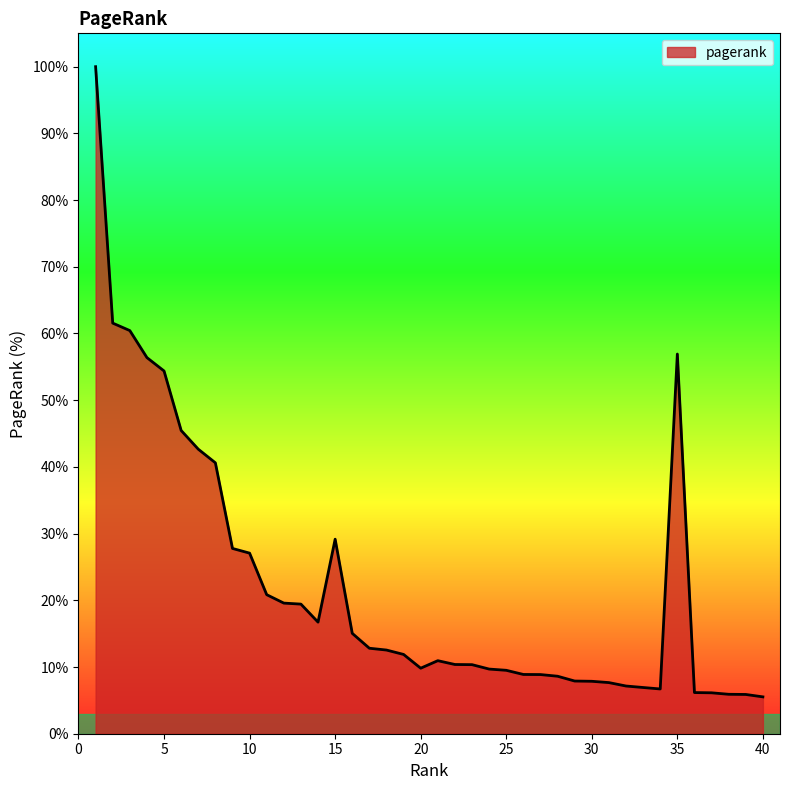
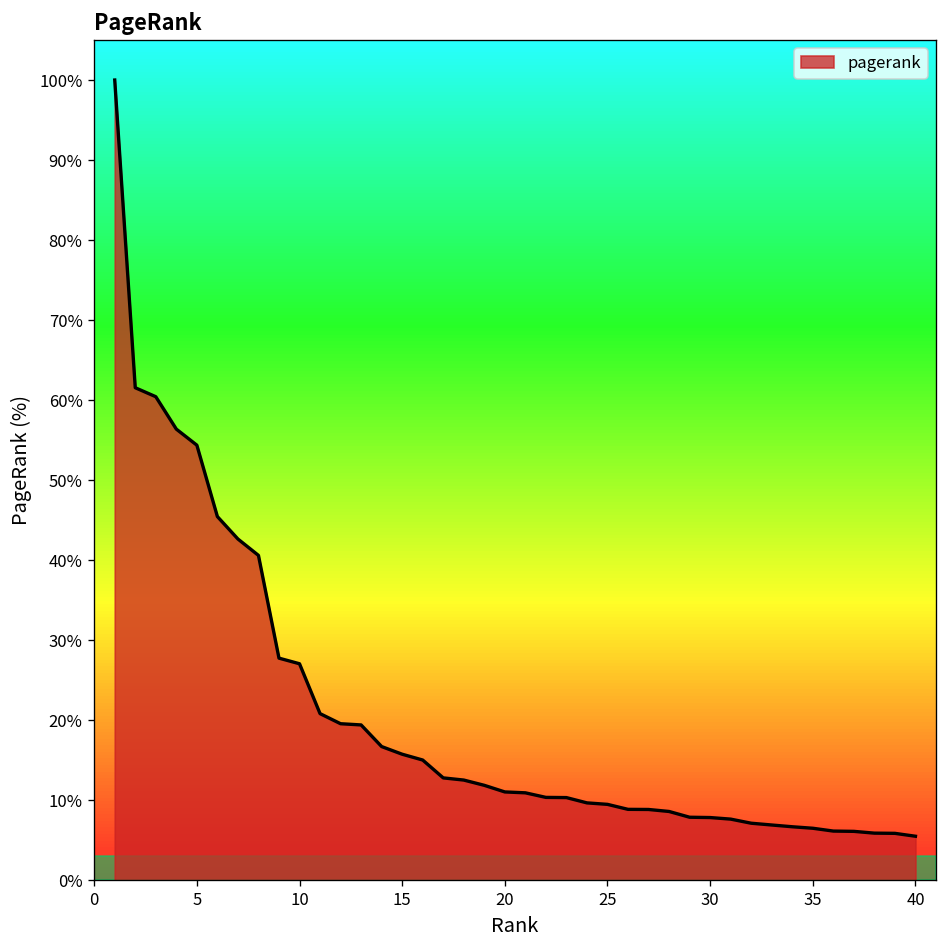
  {
    "5": "54%",
    "10": "27%",
-   "15": "29%",
-   "20": "10%",
+   "15": "16%",
+   "20": "11%",
    "25": "10%",
    "30": "8%",
-   "35": "57%",
+   "35": "7%",
    "40": "6%"
  }
